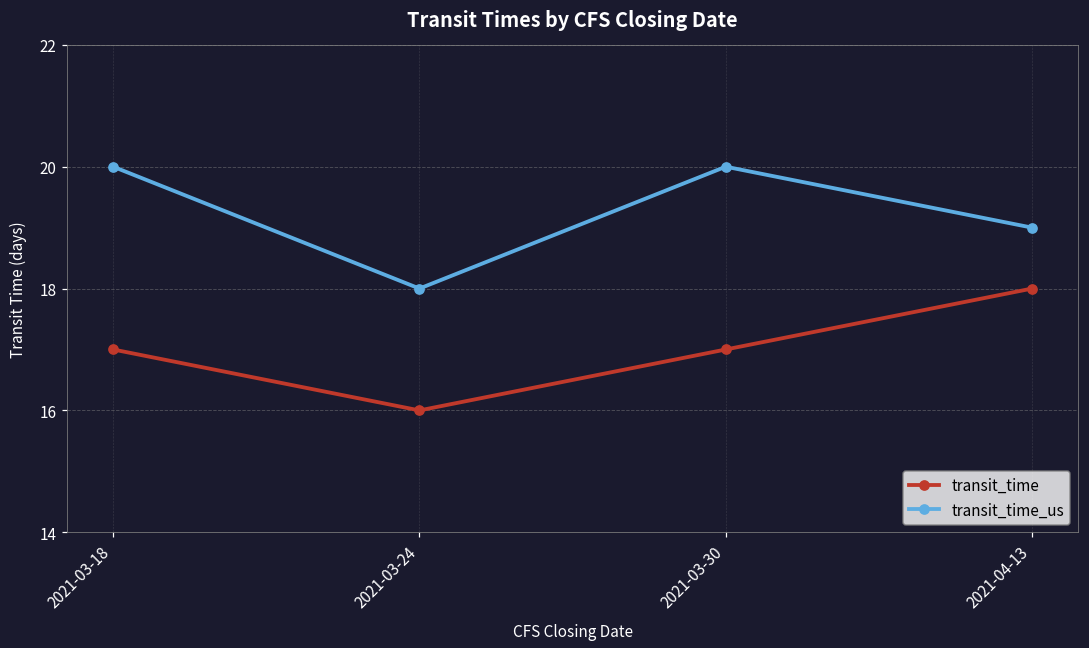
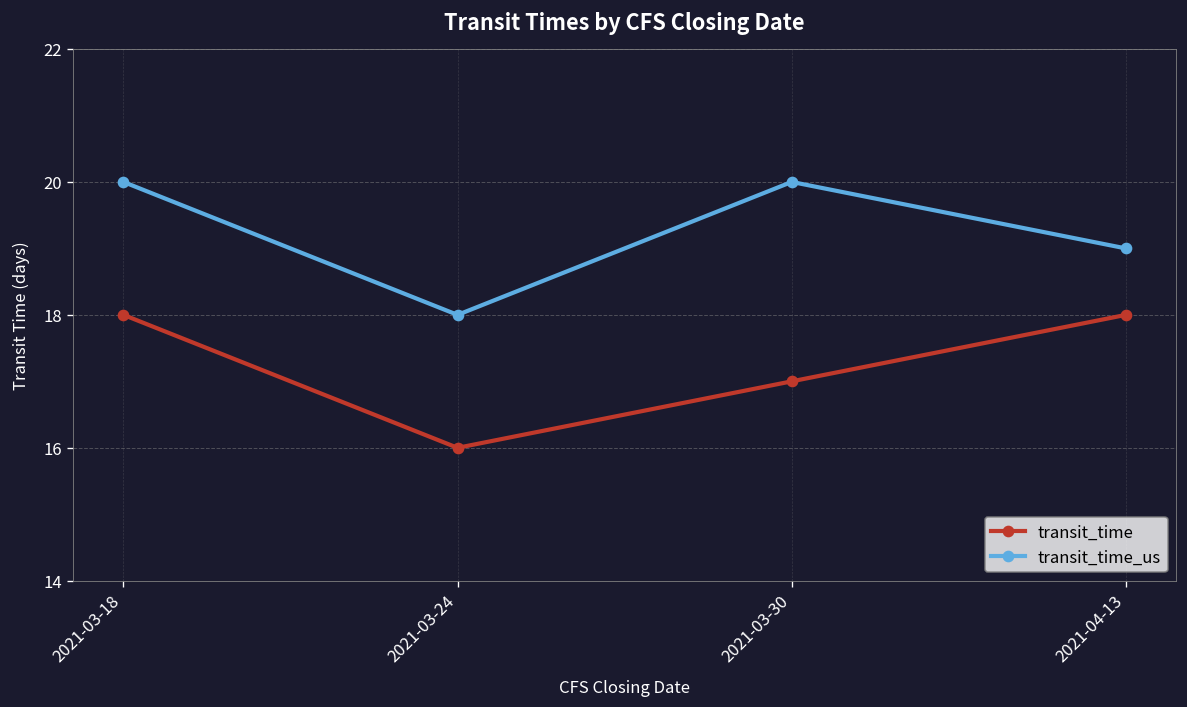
  {
    "transit_time": {
-     "2021-03-18": 17,
+     "2021-03-18": 18,
      "2021-03-24": 16,
      "2021-03-30": 17,
      "2021-04-13": 18
    },
    "transit_time_us": {
      "2021-03-18": 20,
      "2021-03-24": 18,
      "2021-03-30": 20,
      "2021-04-13": 19
    }
  }
